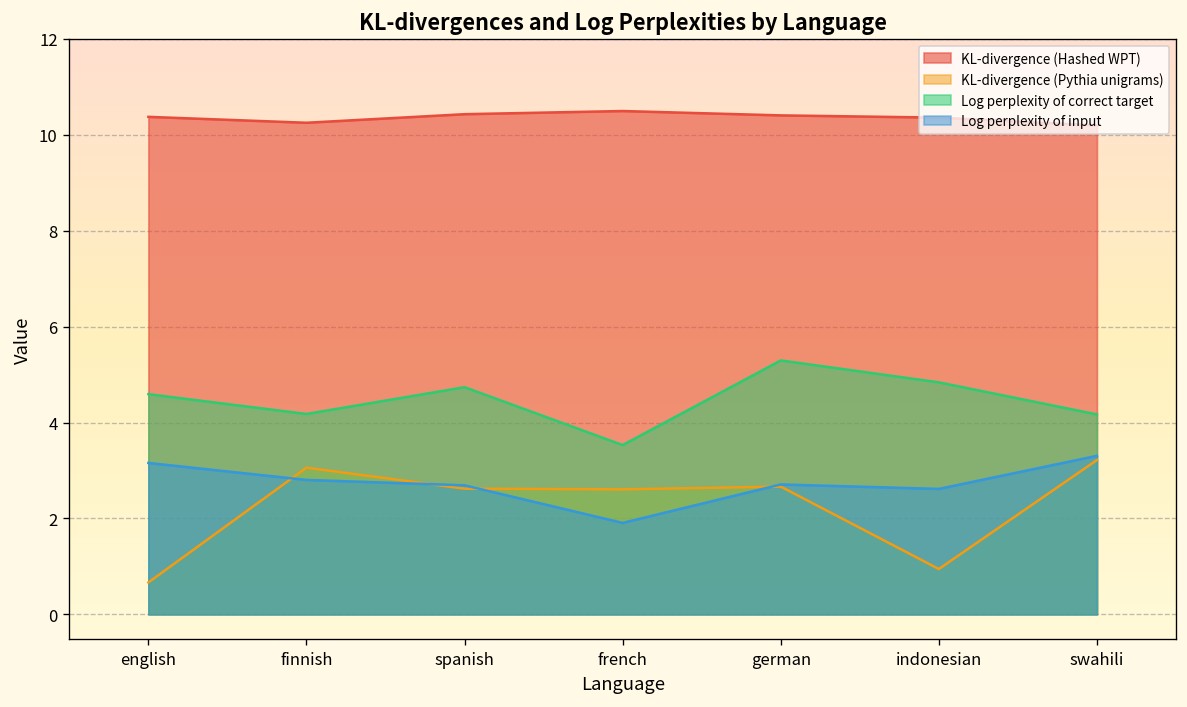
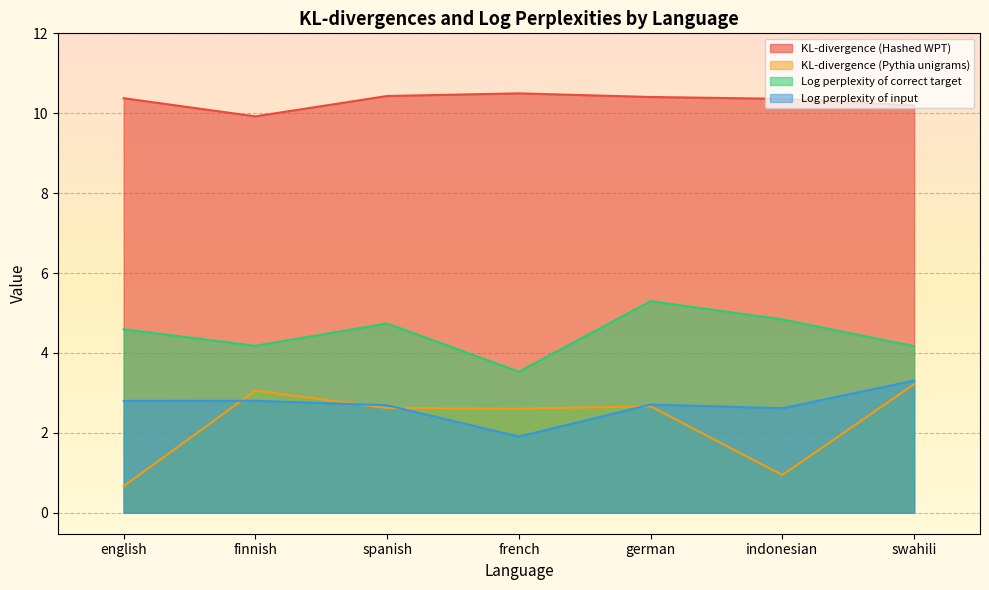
  {
    "KL-divergence (Hashed WPT)": {
      "english": 10.4,
-     "finnish": 10.3,
+     "finnish": 9.9,
      "spanish": 10.4,
      "french": 10.5,
      "german": 10.4
    },
    "KL-divergence (Pythia unigrams)": {
      "english": 0.7,
      "finnish": 3.1,
      "spanish": 2.6,
      "french": 2.6,
      "indonesian": 0.9,
      "swahili": 3.2
    },
    "Log perplexity of correct target": {
      "english": 4.6,
      "finnish": 4.2,
      "spanish": 4.7,
      "french": 3.5,
      "german": 5.3,
      "indonesian": 4.8,
      "swahili": 4.2
    },
    "Log perplexity of input": {
-     "english": 3.2,
+     "english": 2.8,
      "finnish": 2.8,
      "spanish": 2.7,
      "french": 1.9,
      "indonesian": 2.6,
      "swahili": 3.3
    }
  }
